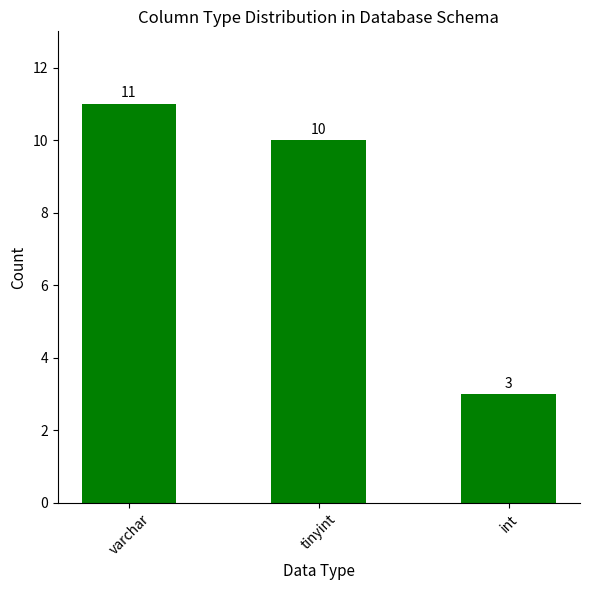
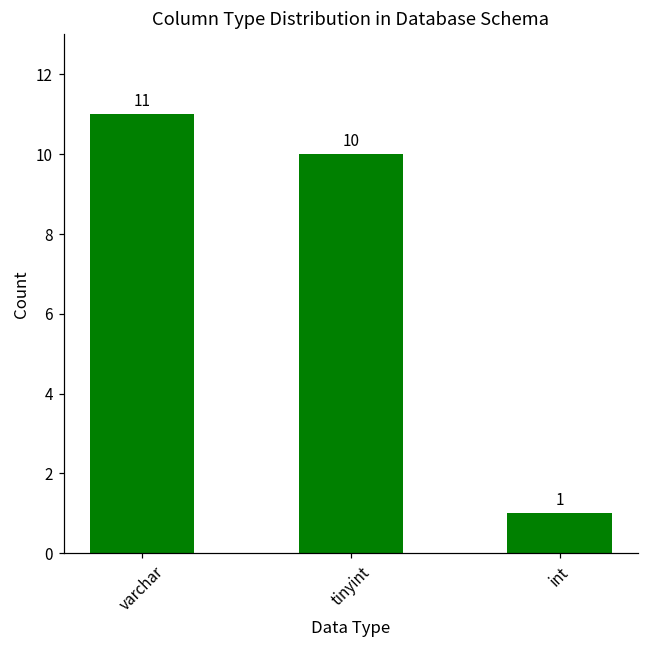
  {
    "varchar": 11,
    "tinyint": 10,
-   "int": 3
+   "int": 1
  }
